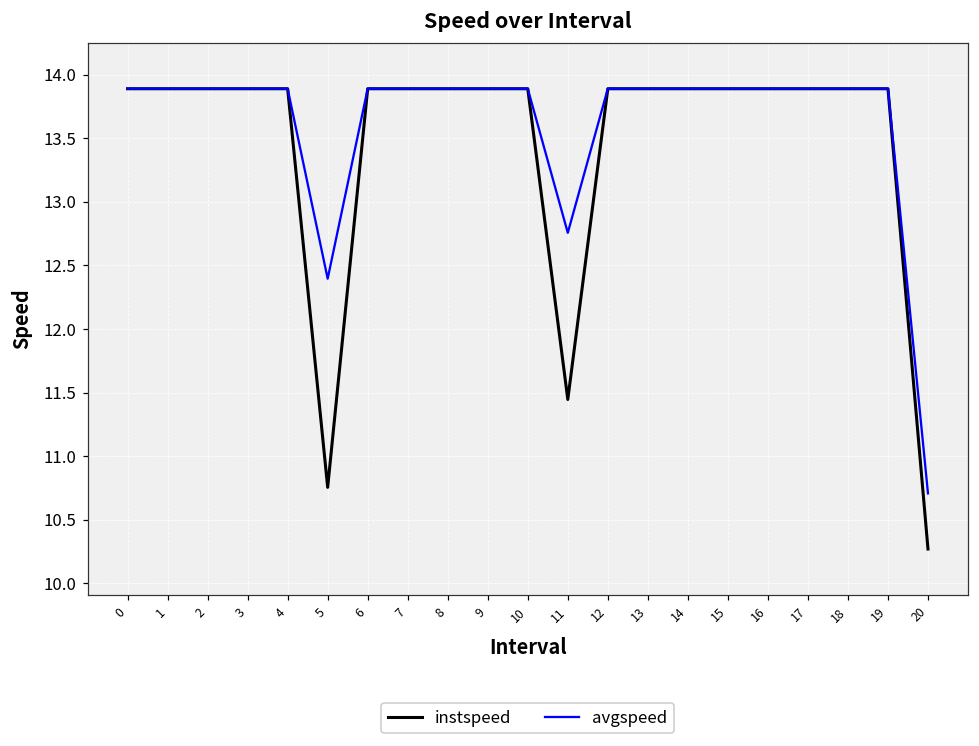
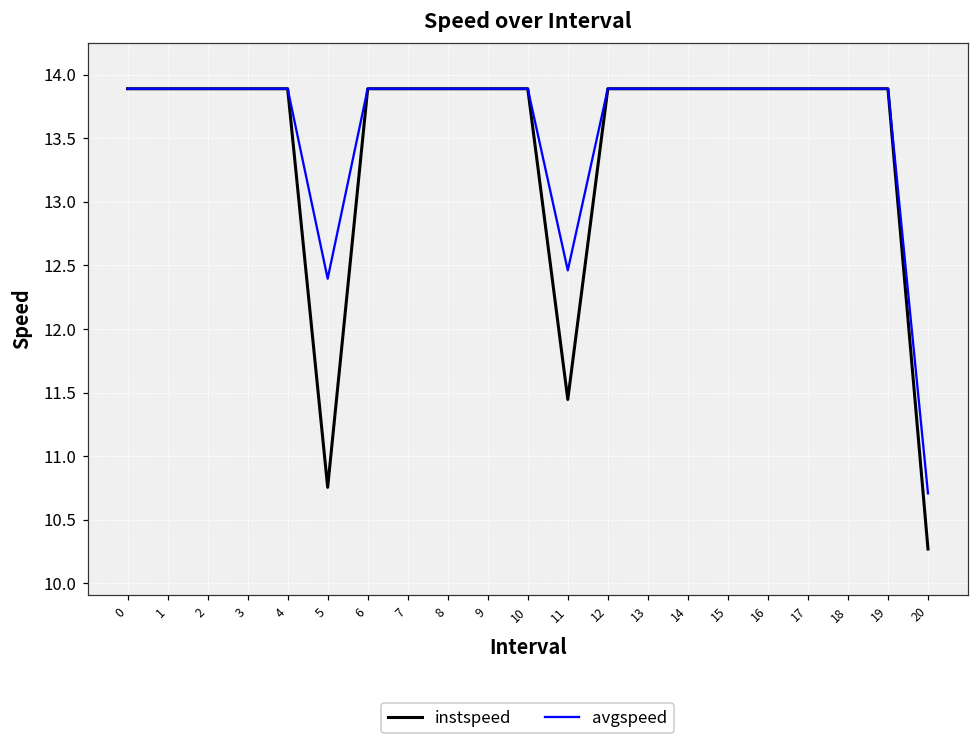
  {
    "instspeed": {
      "5": 10.76,
      "11": 11.45,
      "20": 10.27
    },
    "avgspeed": {
      "5": 12.40,
-     "11": 12.76,
+     "11": 12.46,
      "20": 10.71
    }
  }
